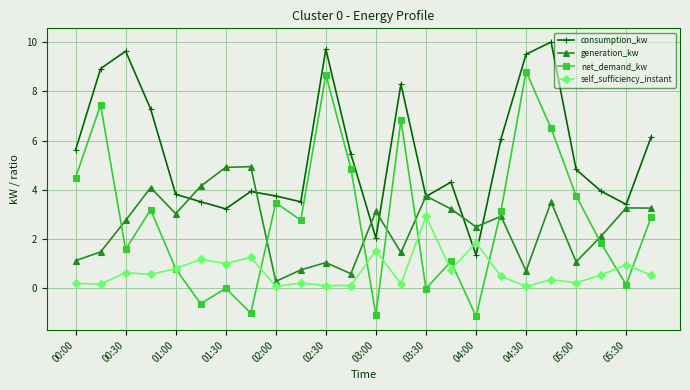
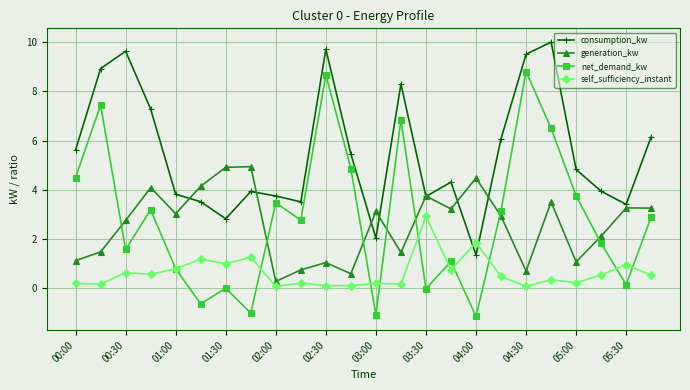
  {
    "consumption_kw": {
      "00:00": 5.6,
      "00:30": 9.6,
      "01:00": 3.8,
-     "01:30": 3.2,
+     "01:30": 2.8,
      "02:00": 3.7,
      "02:30": 9.7,
      "03:00": 2.0,
      "04:00": 1.3,
      "04:30": 9.5,
      "05:00": 4.8,
      "05:30": 3.4
    },
    "generation_kw": {
      "00:00": 1.1,
      "00:30": 2.8,
      "01:00": 3.0,
      "01:30": 4.9,
      "02:00": 0.3,
      "02:30": 1.0,
      "03:00": 3.1,
-     "04:00": 2.5,
+     "04:00": 4.5,
      "04:30": 0.7,
      "05:00": 1.1,
      "05:30": 3.3
    },
    "net_demand_kw": {
      "00:00": 4.5,
      "00:30": 1.6,
      "01:30": 0.0,
      "02:00": 3.5,
      "02:30": 8.7,
      "03:00": -1.1,
      "03:30": 0.0,
      "04:00": -1.1,
      "04:30": 8.8,
      "05:00": 3.8,
      "05:30": 0.1
    },
    "self_sufficiency_instant": {
      "00:00": 0.2,
      "00:30": 0.6,
      "01:30": 1.0,
      "02:00": 0.1,
      "02:30": 0.1,
-     "03:00": 1.5,
+     "03:00": 0.2,
      "03:30": 2.9,
      "04:00": 1.8,
      "04:30": 0.1,
      "05:00": 0.2,
      "05:30": 1.0
    }
  }
